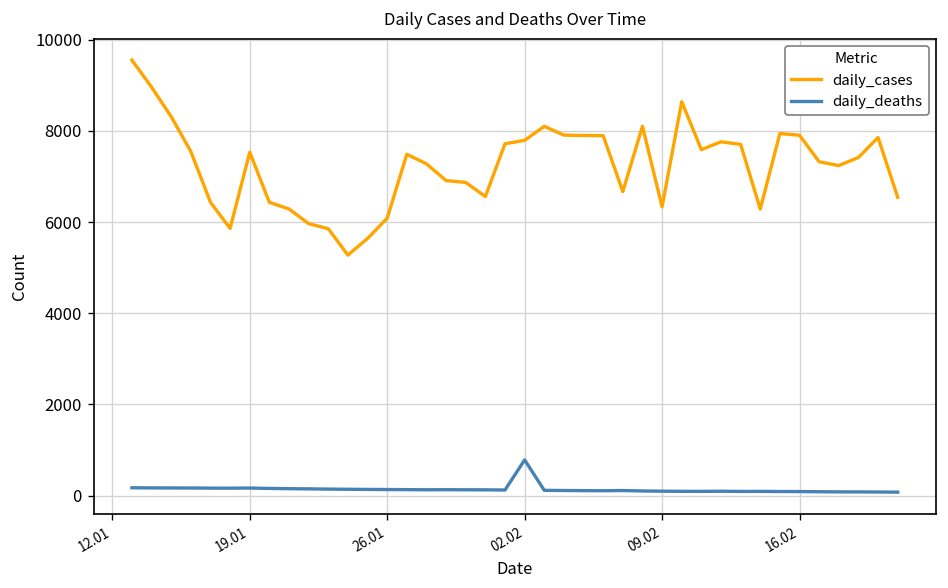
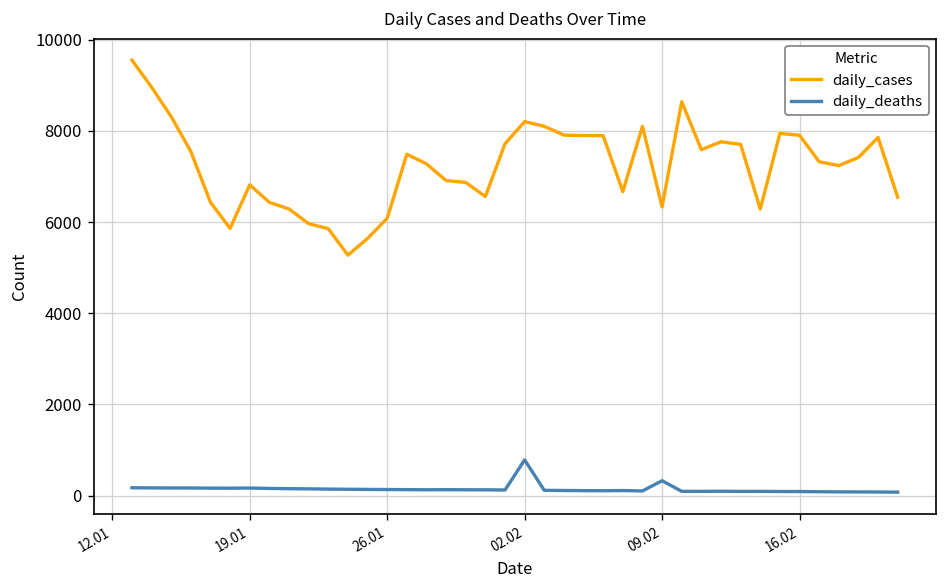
  {
    "daily_cases": {
-     "19.01": 7500,
+     "19.01": 6800,
      "26.01": 6100,
-     "02.02": 7800,
+     "02.02": 8200,
      "09.02": 6300,
      "16.02": 7900
    },
    "daily_deaths": {
      "19.01": 200,
      "26.01": 100,
      "02.02": 800,
-     "09.02": 100,
+     "09.02": 300,
      "16.02": 100
    }
  }
